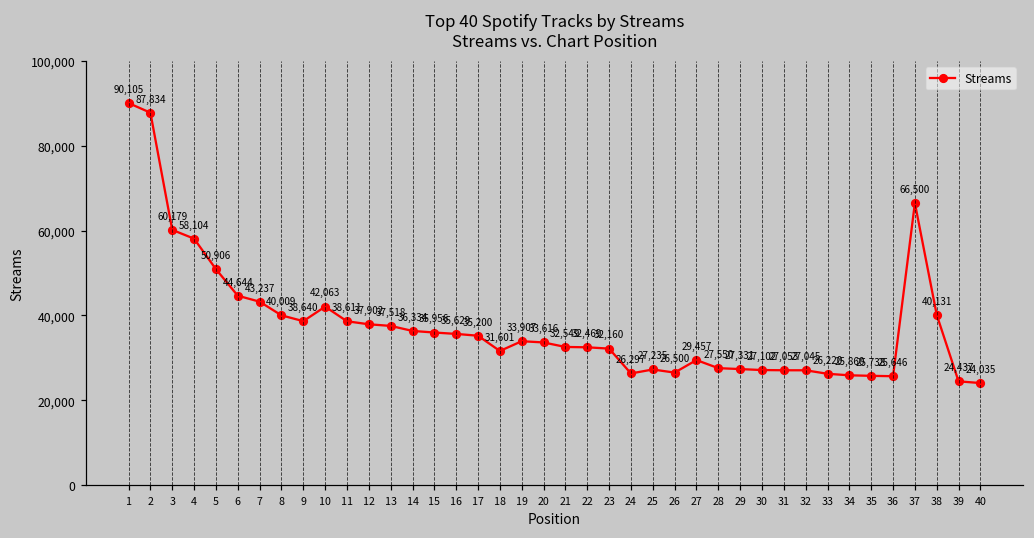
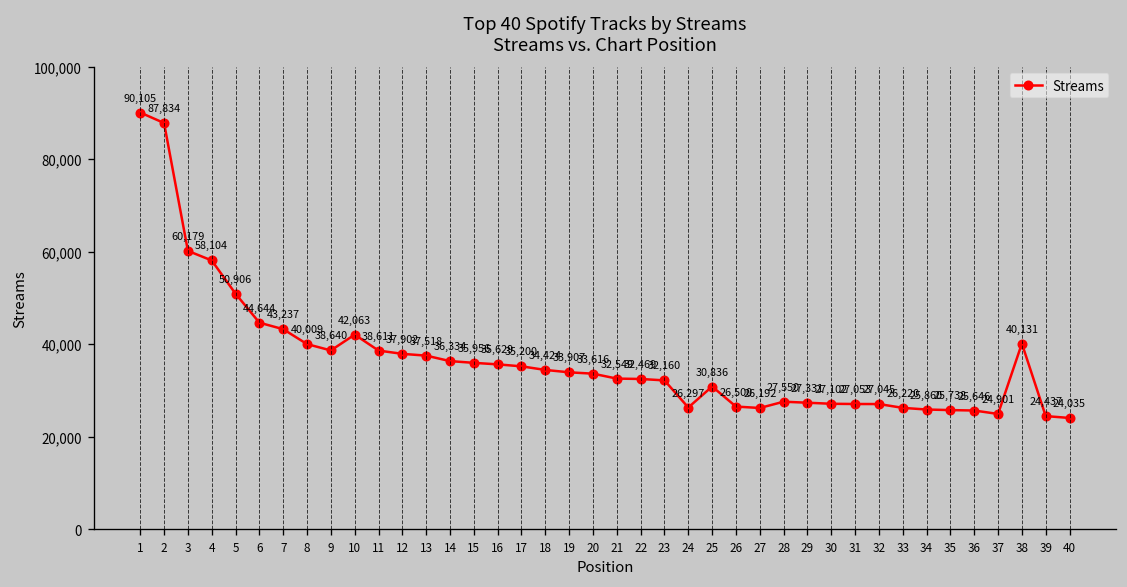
  {
    "1": "90,105",
    "2": "87,834",
    "3": "60,179",
    "4": "58,104",
    "5": "50,906",
    "6": "44,644",
    "7": "43,237",
    "8": "40,009",
    "9": "38,640",
    "10": "42,063",
-   "18": "31,601",
+   "18": "34,424",
    "24": "26,297",
-   "25": "27,235",
-   "27": "29,457",
-   "37": "66,500",
+   "25": "30,836",
+   "27": "26,192",
+   "37": "24,901",
    "38": "40,131"
  }
